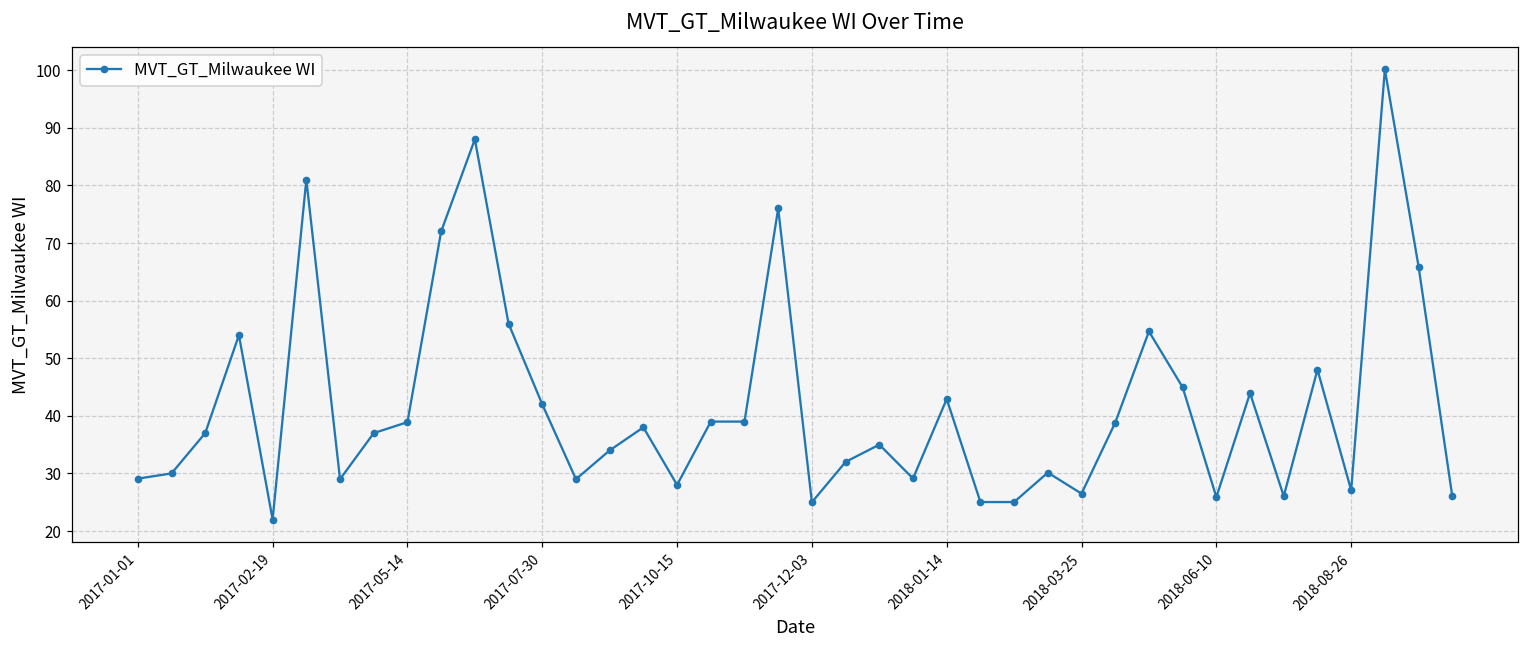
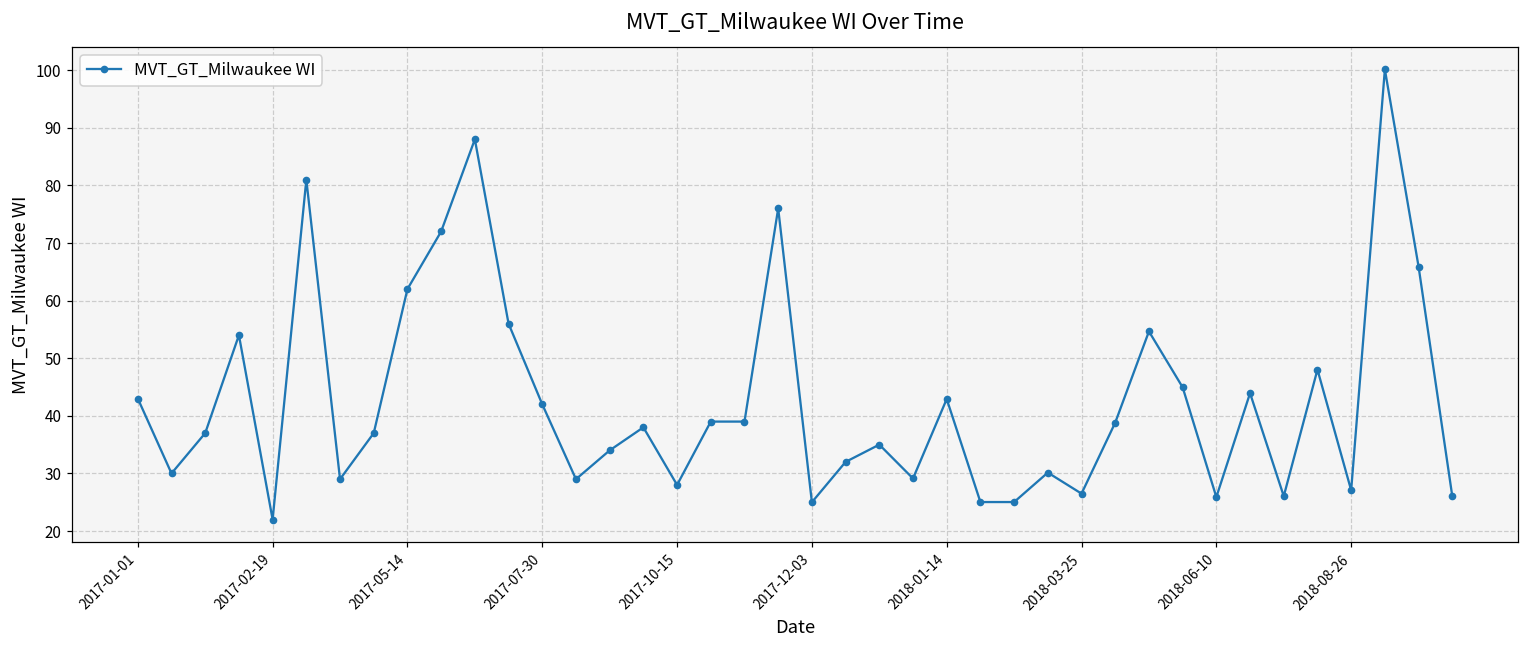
  {
-   "2017-01-01": 29,
+   "2017-01-01": 43,
    "2017-02-19": 22,
-   "2017-05-14": 39,
+   "2017-05-14": 62,
    "2017-07-30": 42,
    "2017-10-15": 28,
    "2017-12-03": 25,
    "2018-01-14": 43,
    "2018-03-25": 26,
    "2018-06-10": 26,
    "2018-08-26": 27
  }
